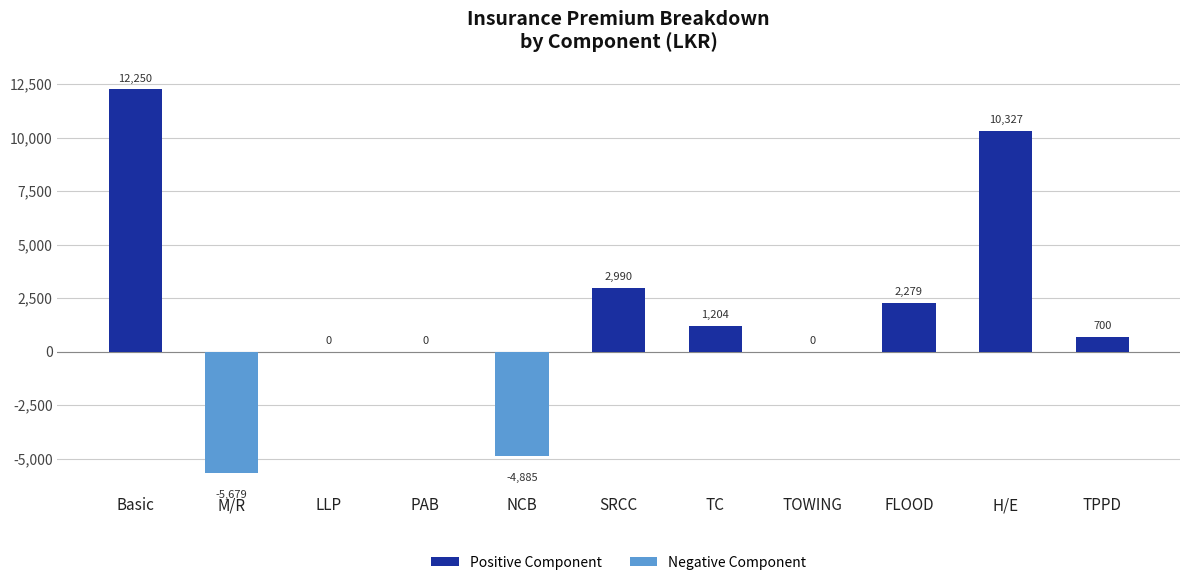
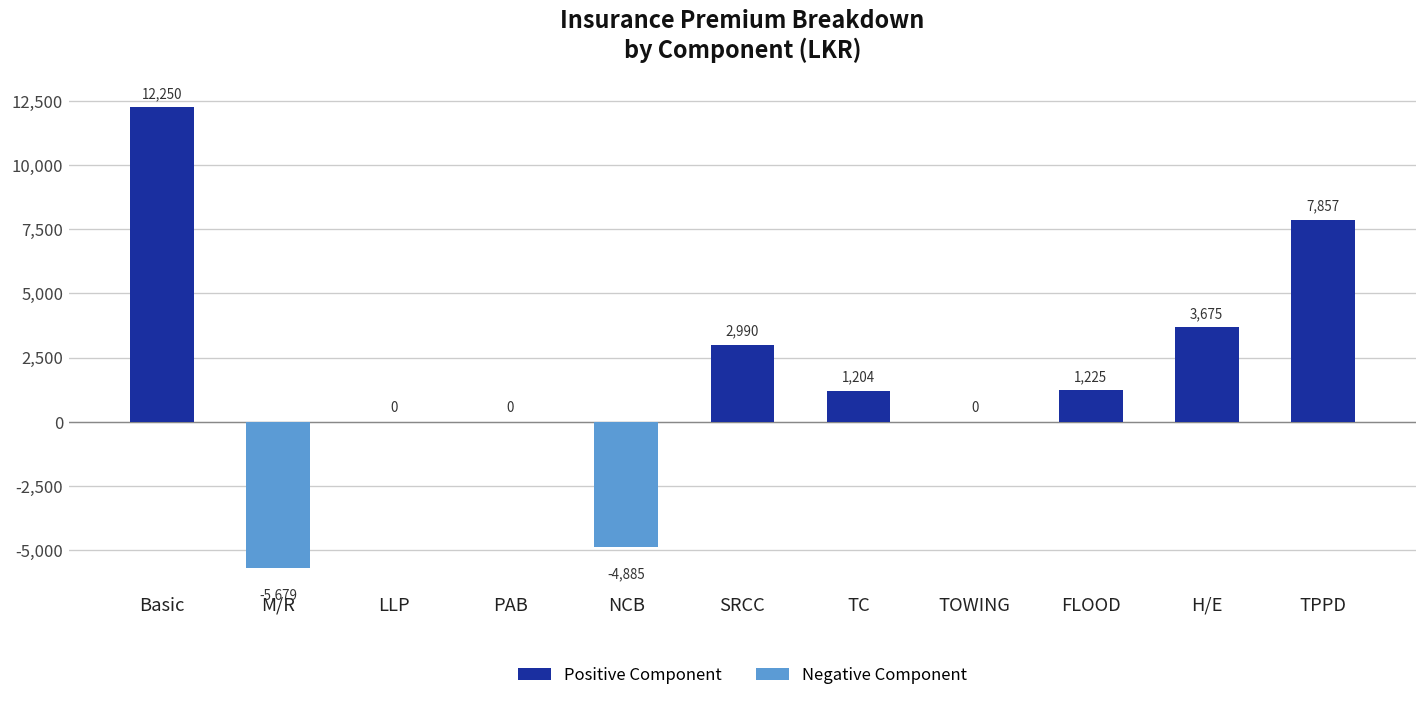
  {
    "Basic": "12,250",
    "M/R": "-5,679",
    "LLP": "0",
    "PAB": "0",
    "NCB": "-4,885",
    "SRCC": "2,990",
    "TC": "1,204",
    "TOWING": "0",
-   "FLOOD": "2,279",
-   "H/E": "10,327",
-   "TPPD": "700"
+   "FLOOD": "1,225",
+   "H/E": "3,675",
+   "TPPD": "7,857"
  }
